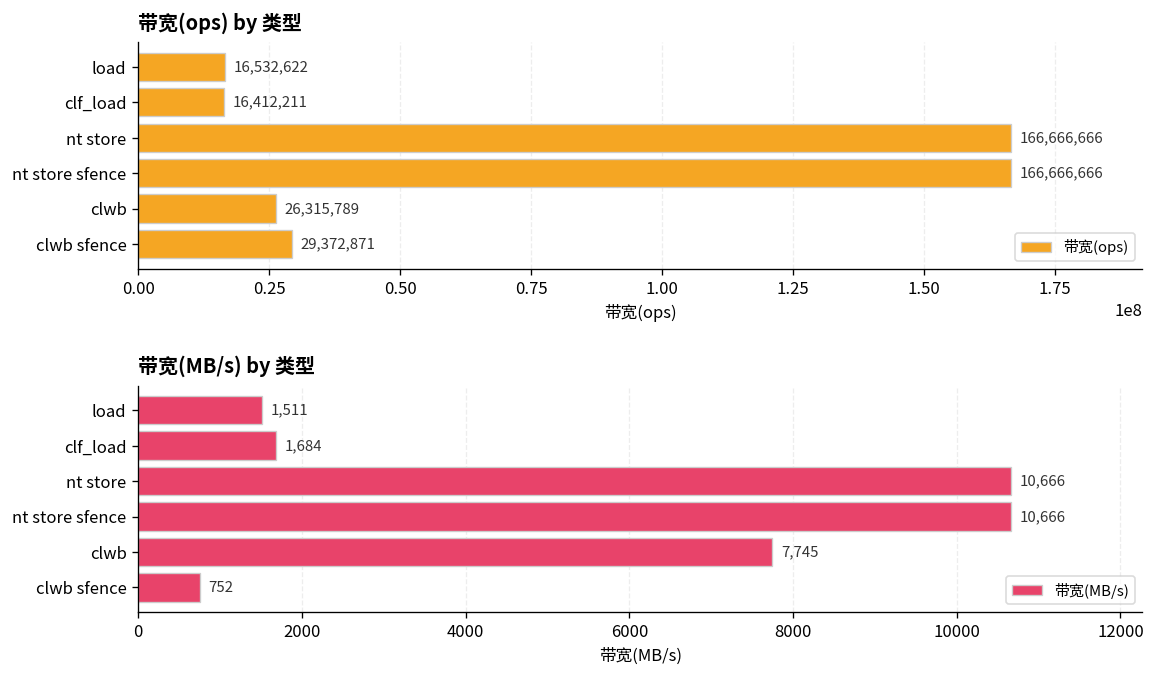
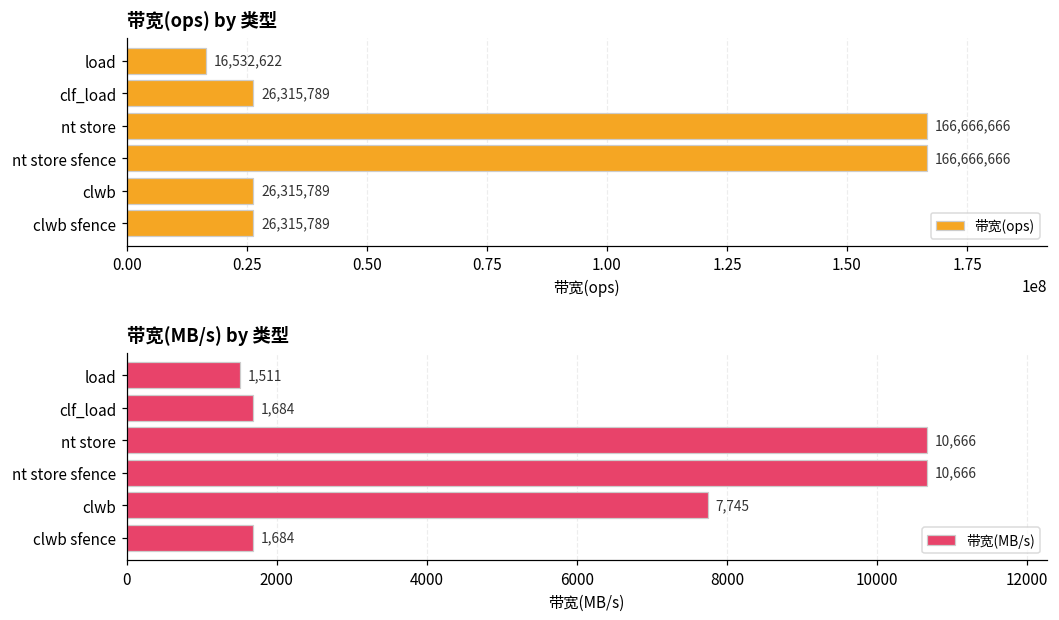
  {
    "带宽(ops) by 类型": {
      "load": "16,532,622",
-     "clf_load": "16,412,211",
+     "clf_load": "26,315,789",
      "nt store": "166,666,666",
      "nt store sfence": "166,666,666",
      "clwb": "26,315,789",
-     "clwb sfence": "29,372,871"
+     "clwb sfence": "26,315,789"
    },
    "带宽(MB/s) by 类型": {
      "load": "1,511",
      "clf_load": "1,684",
      "nt store": "10,666",
      "nt store sfence": "10,666",
      "clwb": "7,745",
-     "clwb sfence": "752"
+     "clwb sfence": "1,684"
    }
  }
